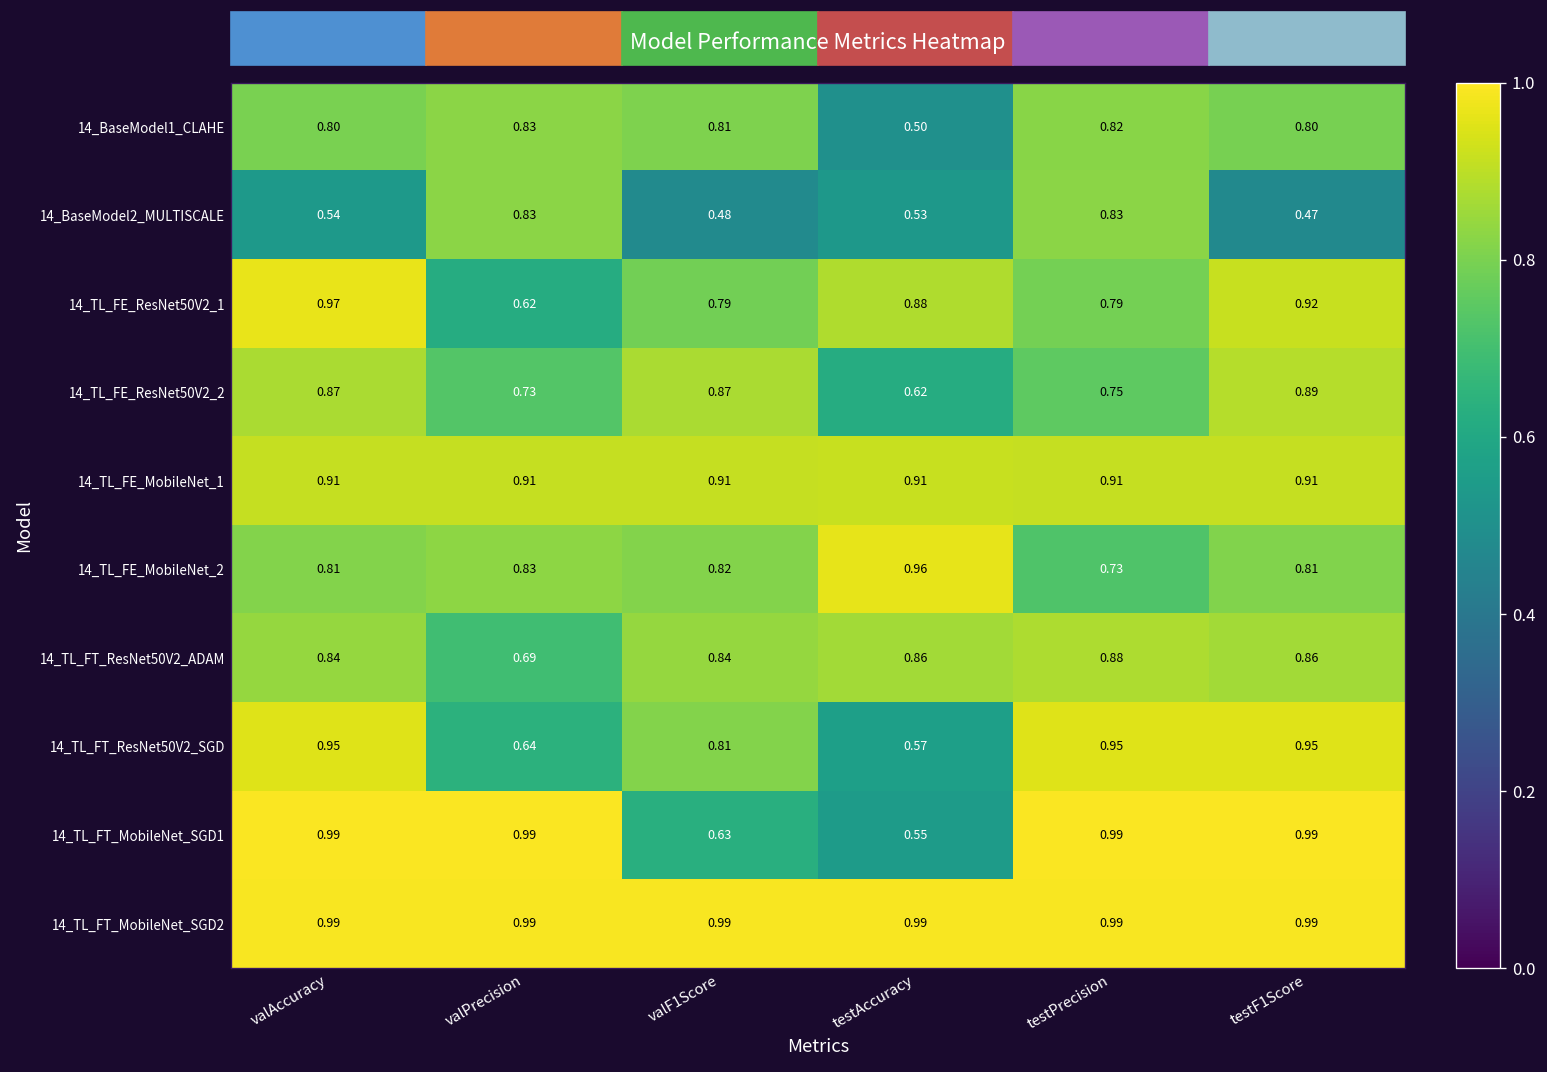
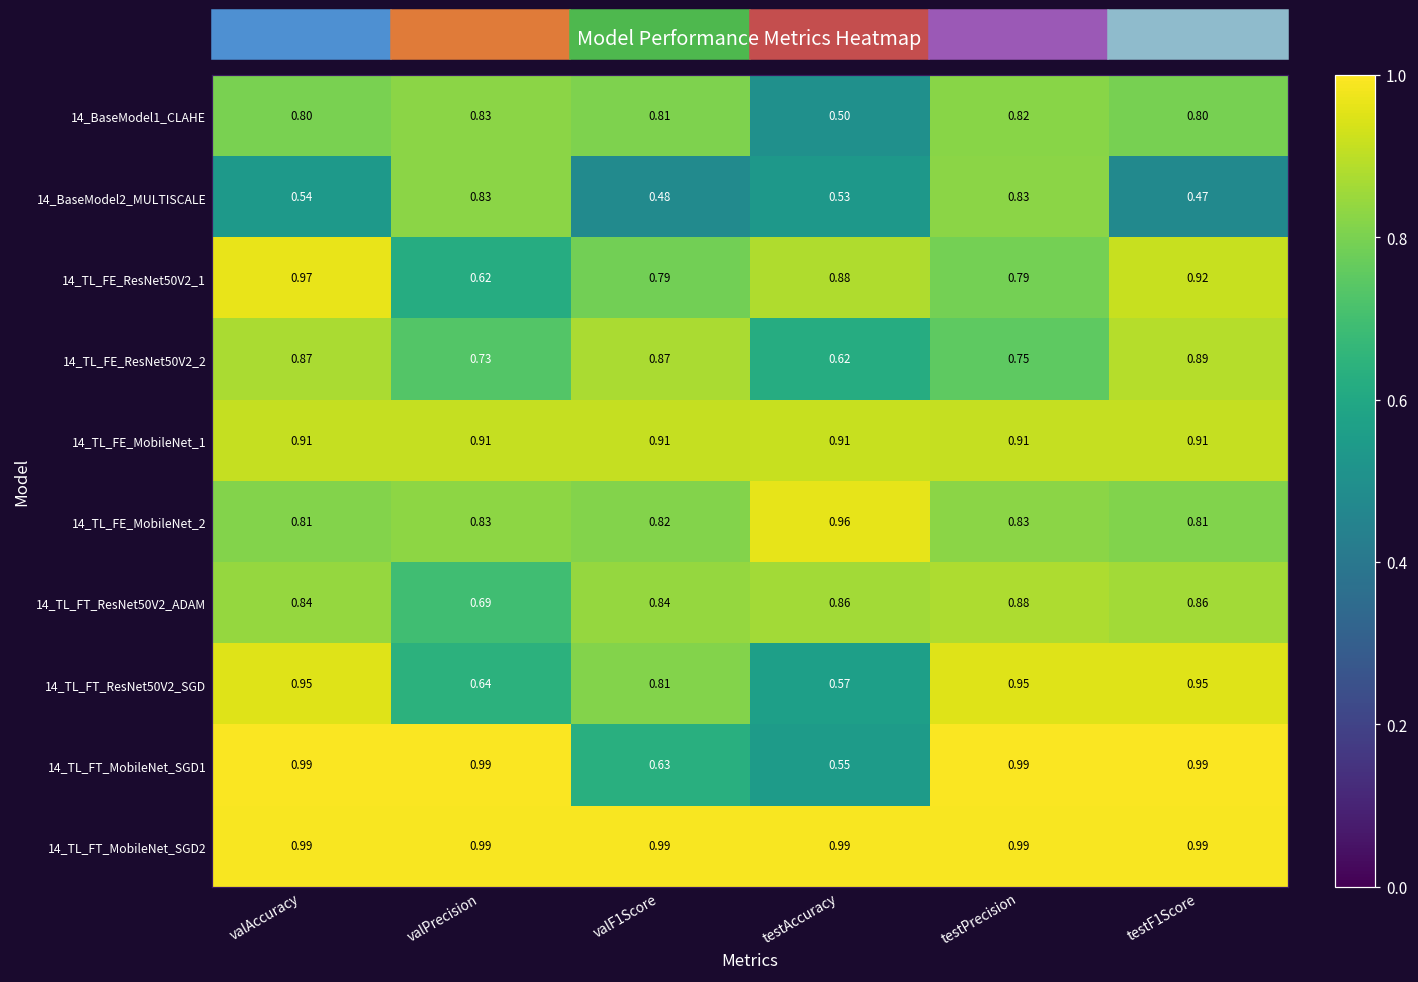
  {
    "14_BaseModel1_CLAHE": {
      "valAccuracy": 0.80,
      "valPrecision": 0.83,
      "valF1Score": 0.81,
      "testAccuracy": 0.50,
      "testPrecision": 0.82,
      "testF1Score": 0.80
    },
    "14_BaseModel2_MULTISCALE": {
      "valAccuracy": 0.54,
      "valPrecision": 0.83,
      "valF1Score": 0.48,
      "testAccuracy": 0.53,
      "testPrecision": 0.83,
      "testF1Score": 0.47
    },
    "14_TL_FE_ResNet50V2_1": {
      "valAccuracy": 0.97,
      "valPrecision": 0.62,
      "valF1Score": 0.79,
      "testAccuracy": 0.88,
      "testPrecision": 0.79,
      "testF1Score": 0.92
    },
    "14_TL_FE_ResNet50V2_2": {
      "valAccuracy": 0.87,
      "valPrecision": 0.73,
      "valF1Score": 0.87,
      "testAccuracy": 0.62,
      "testPrecision": 0.75,
      "testF1Score": 0.89
    },
    "14_TL_FE_MobileNet_1": {
      "valAccuracy": 0.91,
      "valPrecision": 0.91,
      "valF1Score": 0.91,
      "testAccuracy": 0.91,
      "testPrecision": 0.91,
      "testF1Score": 0.91
    },
    "14_TL_FE_MobileNet_2": {
      "valAccuracy": 0.81,
      "valPrecision": 0.83,
      "valF1Score": 0.82,
      "testAccuracy": 0.96,
-     "testPrecision": 0.73,
+     "testPrecision": 0.83,
      "testF1Score": 0.81
    },
    "14_TL_FT_ResNet50V2_ADAM": {
      "valAccuracy": 0.84,
      "valPrecision": 0.69,
      "valF1Score": 0.84,
      "testAccuracy": 0.86,
      "testPrecision": 0.88,
      "testF1Score": 0.86
    },
    "14_TL_FT_ResNet50V2_SGD": {
      "valAccuracy": 0.95,
      "valPrecision": 0.64,
      "valF1Score": 0.81,
      "testAccuracy": 0.57,
      "testPrecision": 0.95,
      "testF1Score": 0.95
    },
    "14_TL_FT_MobileNet_SGD1": {
      "valAccuracy": 0.99,
      "valPrecision": 0.99,
      "valF1Score": 0.63,
      "testAccuracy": 0.55,
      "testPrecision": 0.99,
      "testF1Score": 0.99
    },
    "14_TL_FT_MobileNet_SGD2": {
      "valAccuracy": 0.99,
      "valPrecision": 0.99,
      "valF1Score": 0.99,
      "testAccuracy": 0.99,
      "testPrecision": 0.99,
      "testF1Score": 0.99
    }
  }
